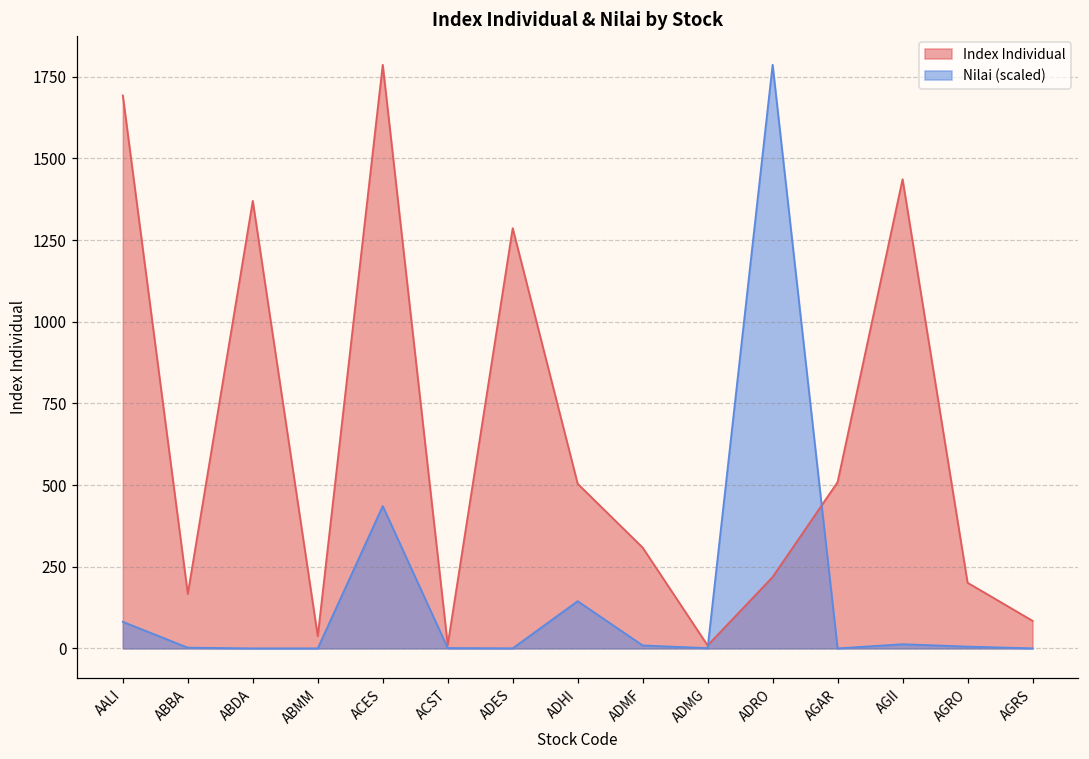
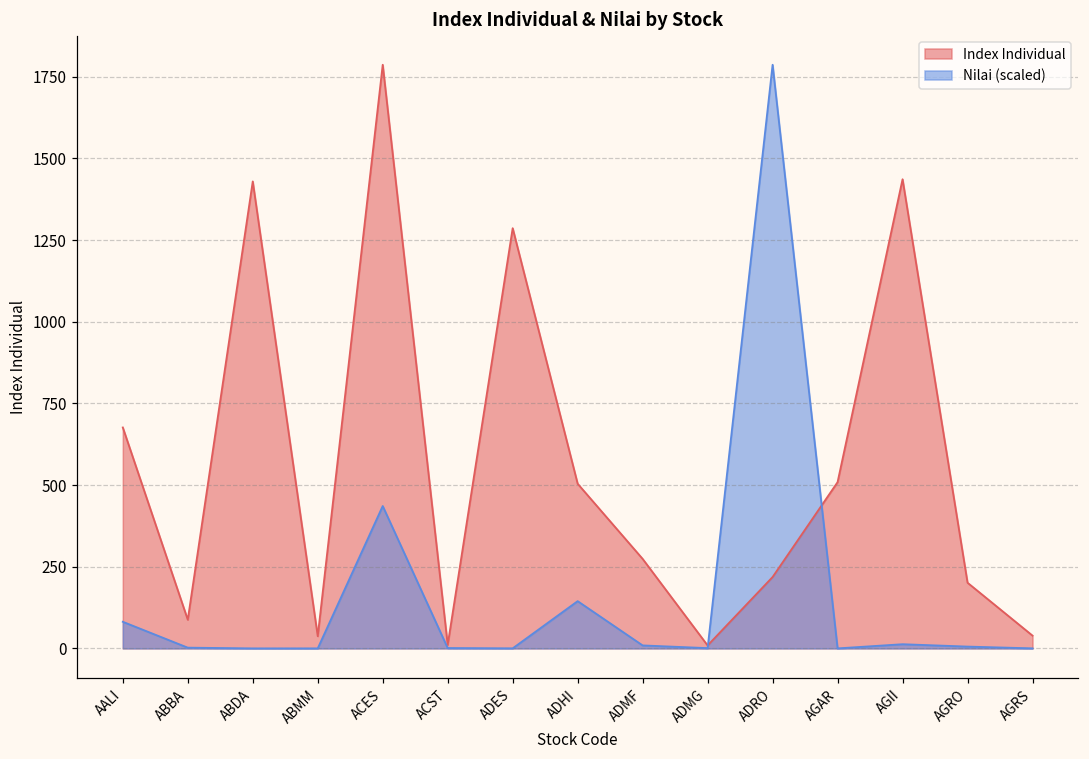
  {
    "Index Individual": {
-     "AALI": 1690,
-     "ABBA": 170,
-     "ABDA": 1370,
+     "AALI": 680,
+     "ABBA": 90,
+     "ABDA": 1430,
      "ABMM": 40,
      "ACES": 1790,
      "ACST": 10,
      "ADES": 1290,
      "ADHI": 500,
-     "ADMF": 310,
+     "ADMF": 270,
      "ADRO": 220,
      "AGAR": 510,
      "AGII": 1440,
      "AGRO": 200,
-     "AGRS": 80
+     "AGRS": 40
    },
    "Nilai (scaled)": {
      "AALI": 80,
      "ABBA": 0,
      "ABDA": 0,
      "ABMM": 0,
      "ACES": 440,
      "ACST": 0,
      "ADES": 0,
      "ADHI": 140,
      "ADMF": 10,
      "ADRO": 1790,
      "AGAR": 0,
      "AGII": 10,
      "AGRO": 10,
      "AGRS": 0
    }
  }
